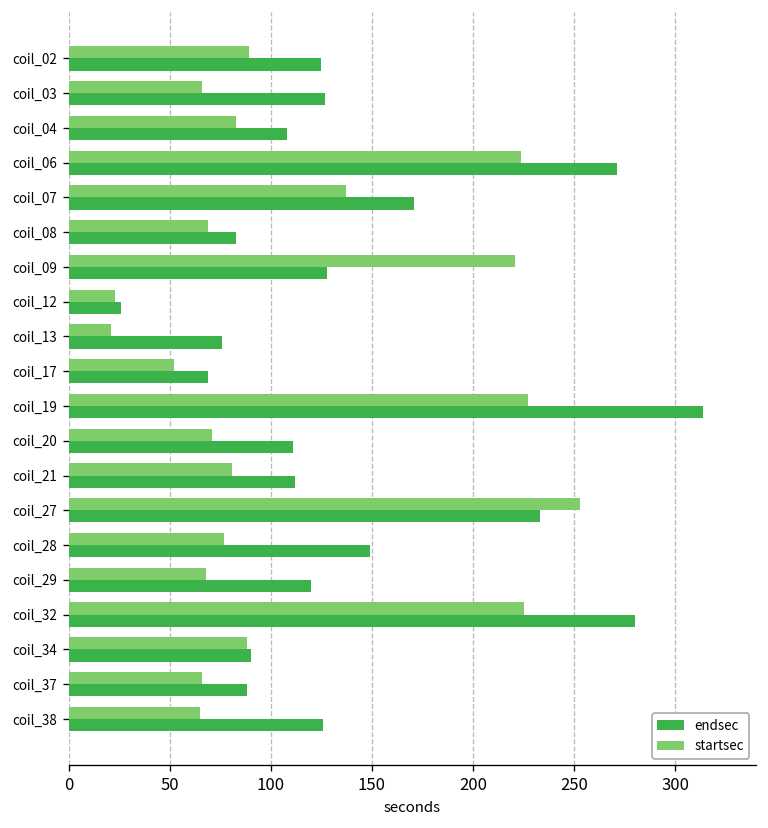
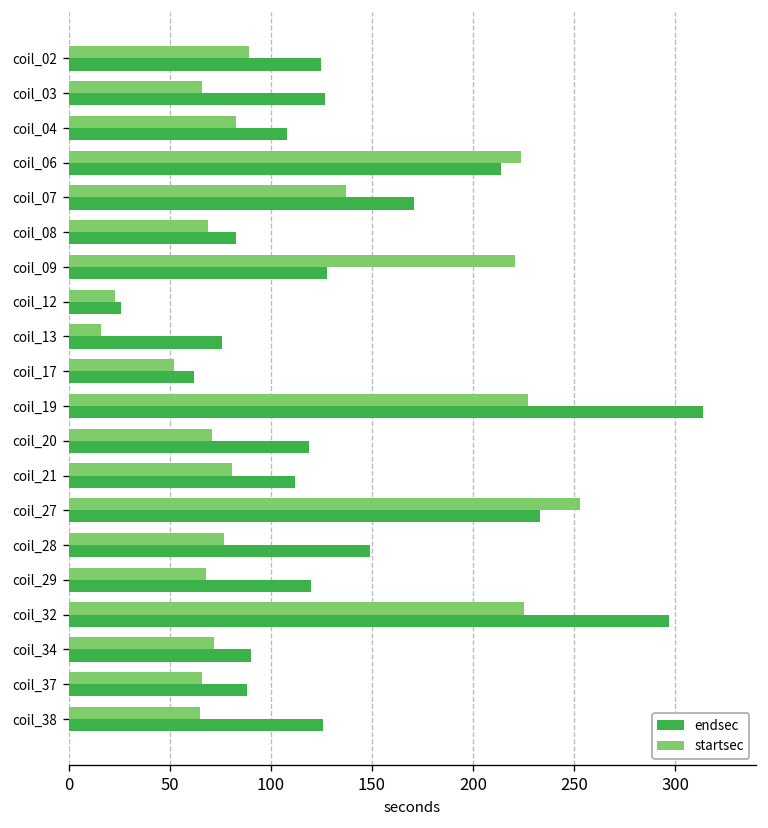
  {
    "endsec": {
      "coil_02": 125,
      "coil_03": 127,
      "coil_04": 108,
-     "coil_06": 271,
+     "coil_06": 214,
      "coil_07": 171,
      "coil_08": 83,
      "coil_09": 128,
      "coil_12": 26,
      "coil_13": 76,
-     "coil_17": 69,
+     "coil_17": 62,
      "coil_19": 314,
-     "coil_20": 111,
+     "coil_20": 119,
      "coil_21": 112,
      "coil_27": 233,
      "coil_28": 149,
      "coil_29": 120,
-     "coil_32": 280,
+     "coil_32": 297,
      "coil_34": 90,
      "coil_37": 88,
      "coil_38": 126
    },
    "startsec": {
      "coil_02": 89,
      "coil_03": 66,
      "coil_04": 83,
      "coil_06": 224,
      "coil_07": 137,
      "coil_08": 69,
      "coil_09": 221,
      "coil_12": 23,
-     "coil_13": 21,
+     "coil_13": 16,
      "coil_17": 52,
      "coil_19": 227,
      "coil_20": 71,
      "coil_21": 81,
      "coil_27": 253,
      "coil_28": 77,
      "coil_29": 68,
      "coil_32": 225,
-     "coil_34": 88,
+     "coil_34": 72,
      "coil_37": 66,
      "coil_38": 65
    }
  }
